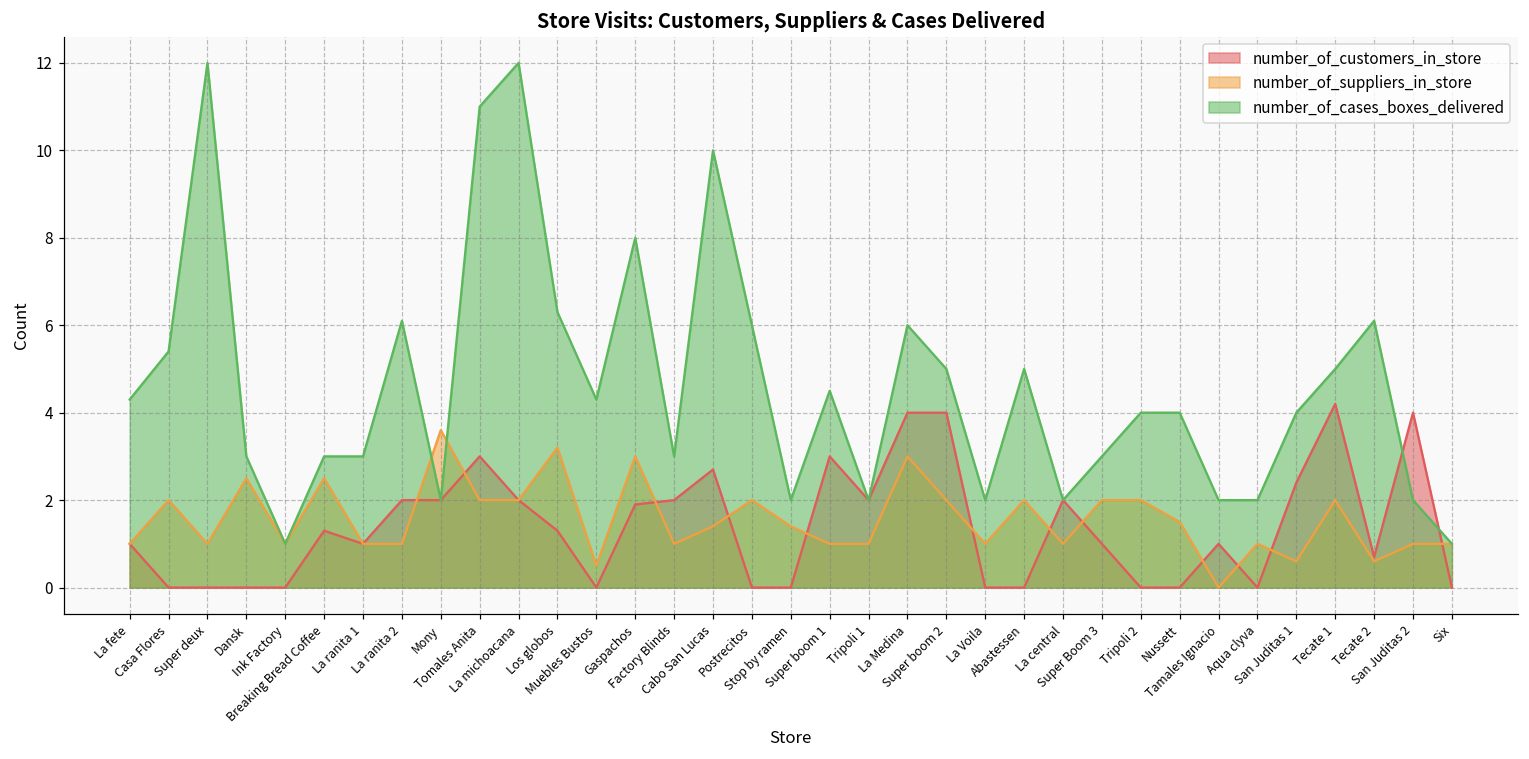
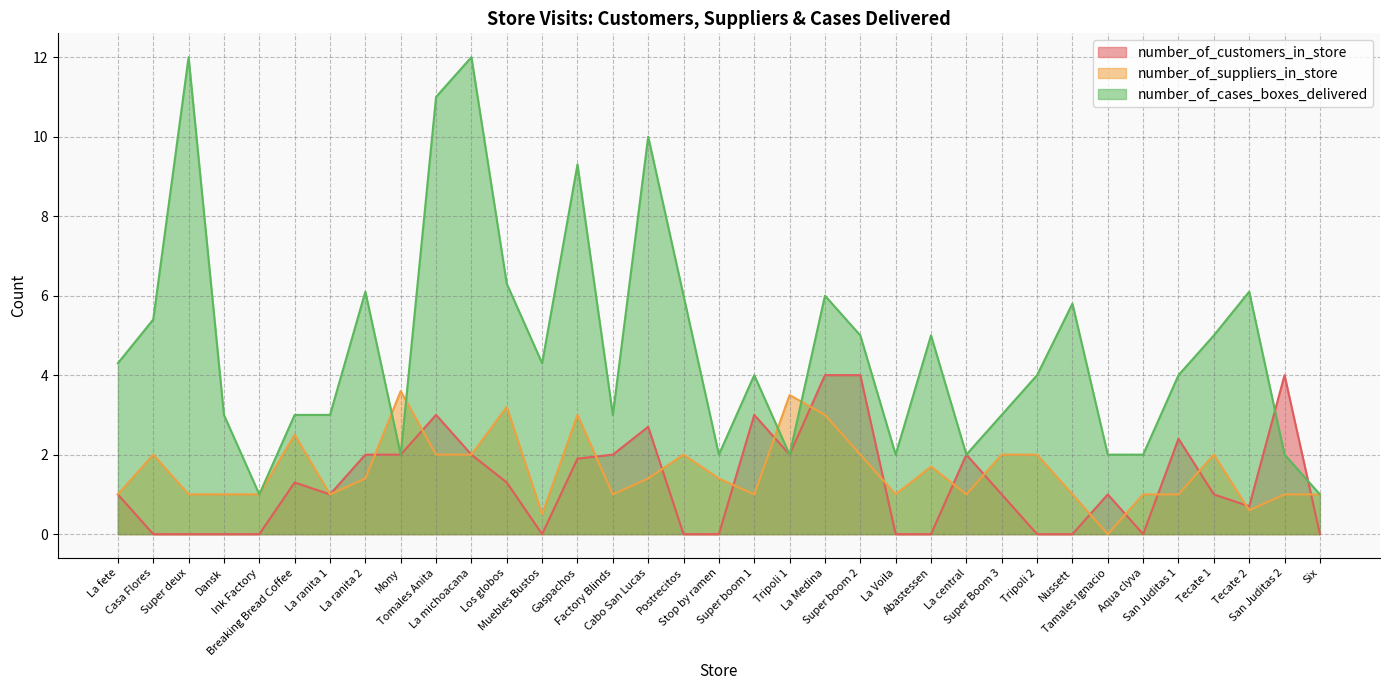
  {
    "number_of_customers_in_store": {
      "Casa Flores": 0.0,
      "Super deux": 0.0,
      "Dansk": 0.0,
      "Ink Factory": 0.0,
      "Breaking Bread Coffee": 1.3,
      "La ranita 2": 2.0,
      "Tomales Anita": 3.0,
      "Los globos": 1.3,
      "Muebles Bustos": 0.0,
      "Gaspachos": 1.9,
      "Factory Blinds": 2.0,
      "Cabo San Lucas": 2.7,
      "Postrecitos": 0.0,
      "Stop by ramen": 0.0,
      "Super boom 1": 3.0,
      "La Medina": 4.0,
      "Super boom 2": 4.0,
      "La Voila": 0.0,
      "Abastessen": 0.0,
      "Super Boom 3": 1.0,
      "Tripoli 2": 0.0,
      "Nussett": 0.0,
      "Tamales Ignacio": 1.0,
      "Aqua clyva": 0.0,
      "San Juditas 1": 2.4,
-     "Tecate 1": 4.2,
+     "Tecate 1": 1.0,
      "Tecate 2": 0.7,
      "San Juditas 2": 4.0,
      "Six": 0.0
    },
    "number_of_suppliers_in_store": {
      "Casa Flores": 2.0,
      "Super deux": 1.0,
-     "Dansk": 2.5,
+     "Dansk": 1.0,
      "Breaking Bread Coffee": 2.5,
-     "La ranita 2": 1.0,
+     "La ranita 2": 1.4,
      "Mony": 3.6,
      "Tomales Anita": 2.0,
      "Los globos": 3.2,
      "Muebles Bustos": 0.5,
      "Gaspachos": 3.0,
      "Factory Blinds": 1.0,
      "Cabo San Lucas": 1.4,
      "Postrecitos": 2.0,
      "Stop by ramen": 1.4,
      "Super boom 1": 1.0,
-     "Tripoli 1": 1.0,
+     "Tripoli 1": 3.5,
      "La Medina": 3.0,
      "Super boom 2": 2.0,
      "La Voila": 1.0,
-     "Abastessen": 2.0,
+     "Abastessen": 1.7,
      "La central": 1.0,
      "Super Boom 3": 2.0,
      "Tripoli 2": 2.0,
-     "Nussett": 1.5,
+     "Nussett": 1.0,
      "Tamales Ignacio": 0.0,
      "Aqua clyva": 1.0,
-     "San Juditas 1": 0.6,
+     "San Juditas 1": 1.0,
      "Tecate 1": 2.0,
      "Tecate 2": 0.6,
      "San Juditas 2": 1.0
    },
    "number_of_cases_boxes_delivered": {
      "La fete": 4.3,
      "Casa Flores": 5.4,
      "Super deux": 12.0,
      "Dansk": 3.0,
      "Breaking Bread Coffee": 3.0,
      "La ranita 1": 3.0,
      "La ranita 2": 6.1,
      "Tomales Anita": 11.0,
      "La michoacana": 12.0,
      "Los globos": 6.3,
      "Muebles Bustos": 4.3,
-     "Gaspachos": 8.0,
+     "Gaspachos": 9.3,
      "Factory Blinds": 3.0,
      "Cabo San Lucas": 10.0,
      "Postrecitos": 6.0,
      "Stop by ramen": 2.0,
-     "Super boom 1": 4.5,
+     "Super boom 1": 4.0,
      "La Medina": 6.0,
      "Super boom 2": 5.0,
      "La Voila": 2.0,
      "Abastessen": 5.0,
      "Super Boom 3": 3.0,
      "Tripoli 2": 4.0,
-     "Nussett": 4.0,
+     "Nussett": 5.8,
      "Tamales Ignacio": 2.0,
      "Aqua clyva": 2.0,
      "San Juditas 1": 4.0,
      "Tecate 1": 5.0,
      "Tecate 2": 6.1,
      "San Juditas 2": 2.0
    }
  }
